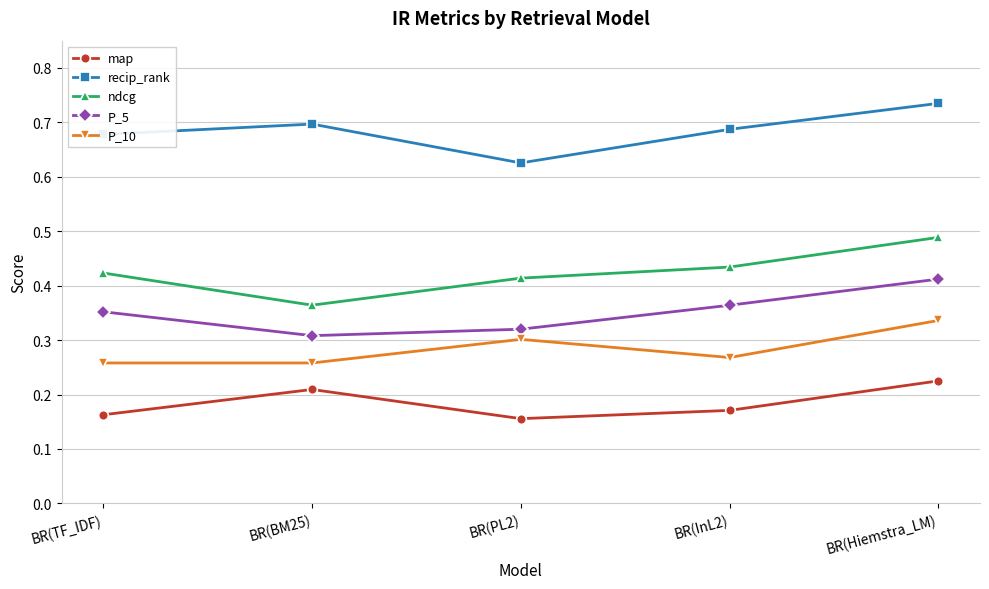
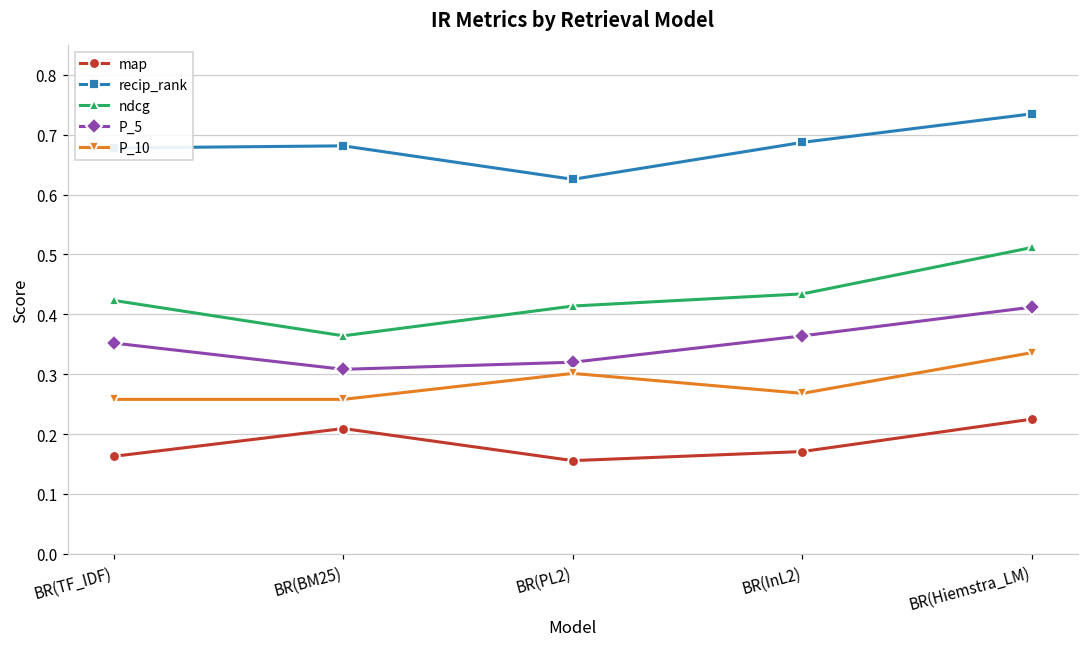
  {
    "map": {
      "BR(TF_IDF)": 0.16,
      "BR(BM25)": 0.21,
      "BR(PL2)": 0.16,
      "BR(InL2)": 0.17,
      "BR(Hiemstra_LM)": 0.23
    },
    "recip_rank": {
-     "BR(BM25)": 0.70,
+     "BR(BM25)": 0.68,
      "BR(PL2)": 0.63,
      "BR(InL2)": 0.69,
      "BR(Hiemstra_LM)": 0.73
    },
    "ndcg": {
      "BR(TF_IDF)": 0.42,
      "BR(BM25)": 0.36,
      "BR(PL2)": 0.41,
      "BR(InL2)": 0.43,
-     "BR(Hiemstra_LM)": 0.49
+     "BR(Hiemstra_LM)": 0.51
    },
    "P_5": {
      "BR(TF_IDF)": 0.35,
      "BR(BM25)": 0.31,
      "BR(PL2)": 0.32,
      "BR(InL2)": 0.36,
      "BR(Hiemstra_LM)": 0.41
    },
    "P_10": {
      "BR(TF_IDF)": 0.26,
      "BR(BM25)": 0.26,
      "BR(PL2)": 0.30,
      "BR(InL2)": 0.27,
      "BR(Hiemstra_LM)": 0.34
    }
  }
